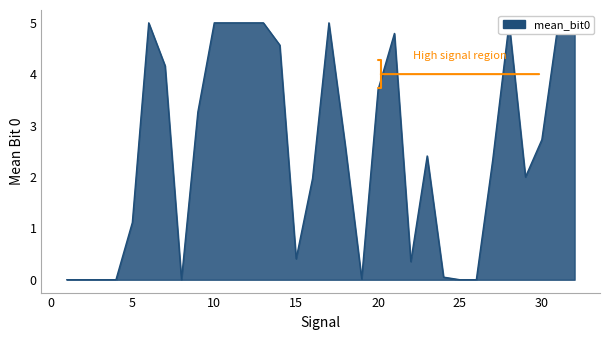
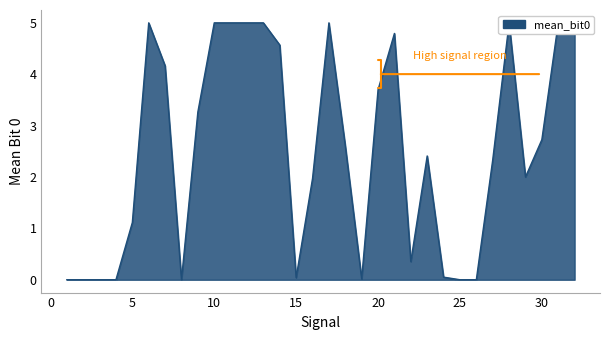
  {
    "5": 1.1,
    "10": 5.0,
-   "15": 0.4,
+   "15": 0.0,
    "20": 3.7,
    "25": 0.0,
    "30": 2.7
  }
